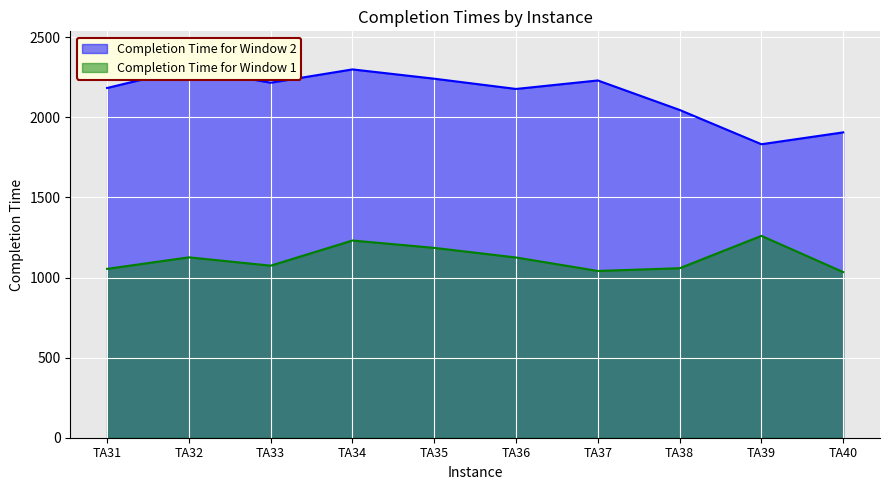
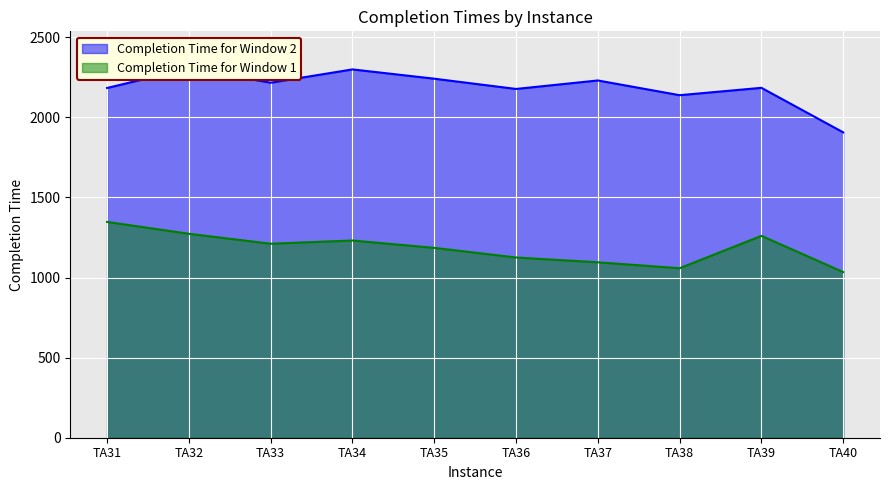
  {
    "Completion Time for Window 2": {
      "TA31": 2180,
      "TA33": 2220,
      "TA34": 2300,
      "TA35": 2240,
      "TA36": 2180,
      "TA37": 2230,
-     "TA38": 2050,
-     "TA39": 1830,
+     "TA38": 2140,
+     "TA39": 2180,
      "TA40": 1910
    },
    "Completion Time for Window 1": {
-     "TA31": 1050,
-     "TA32": 1130,
-     "TA33": 1070,
+     "TA31": 1350,
+     "TA32": 1270,
+     "TA33": 1210,
      "TA34": 1230,
      "TA35": 1190,
      "TA36": 1130,
-     "TA37": 1040,
+     "TA37": 1100,
      "TA38": 1060,
      "TA39": 1260,
      "TA40": 1030
    }
  }
